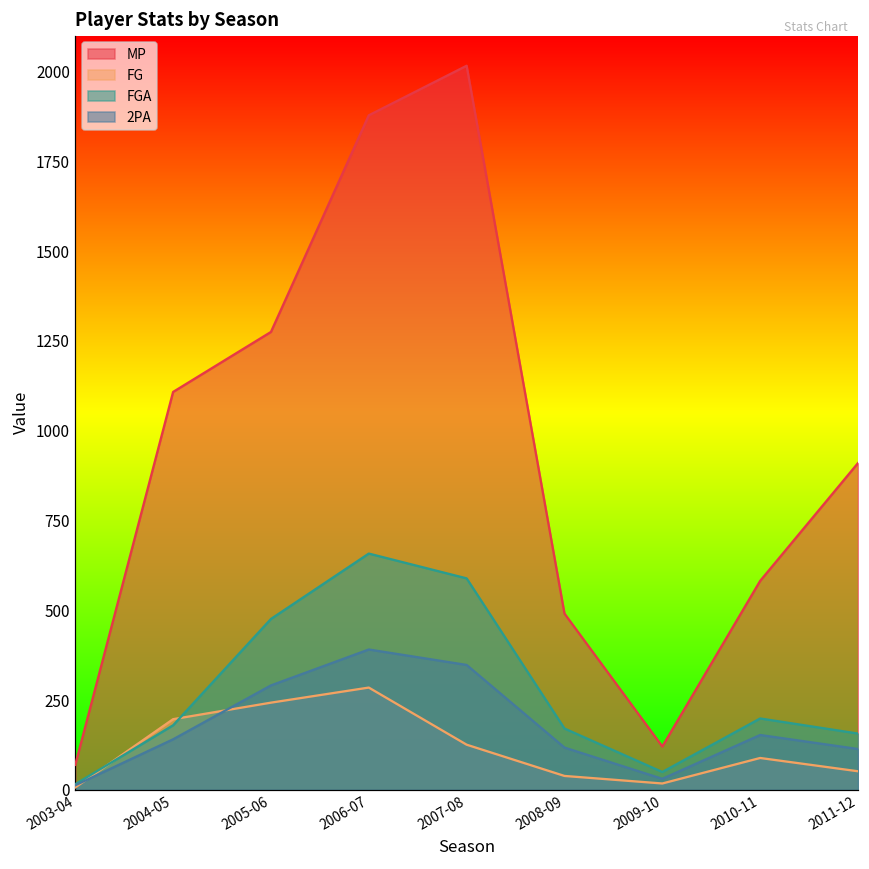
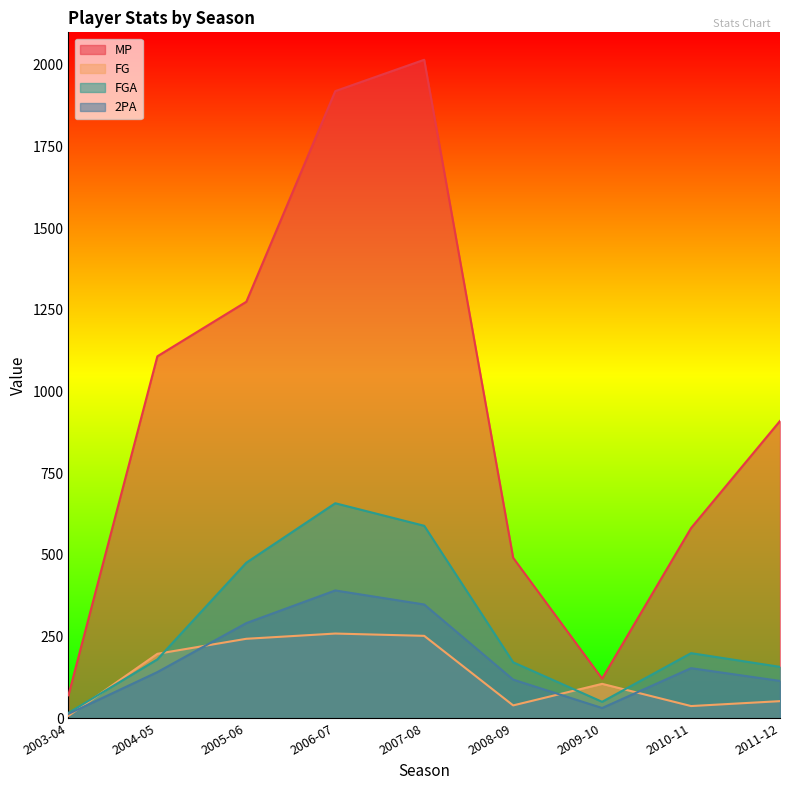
  {
    "MP": {
      "2003-04": 70,
      "2004-05": 1110,
      "2005-06": 1280,
-     "2006-07": 1880,
+     "2006-07": 1920,
      "2007-08": 2020,
      "2008-09": 490,
      "2009-10": 120,
      "2010-11": 580,
      "2011-12": 910
    },
    "FG": {
      "2004-05": 200,
      "2005-06": 240,
-     "2006-07": 290,
-     "2007-08": 130,
+     "2006-07": 260,
+     "2007-08": 250,
      "2008-09": 40,
-     "2009-10": 20,
-     "2010-11": 90,
+     "2009-10": 110,
+     "2010-11": 40,
      "2011-12": 50
    }
  }
